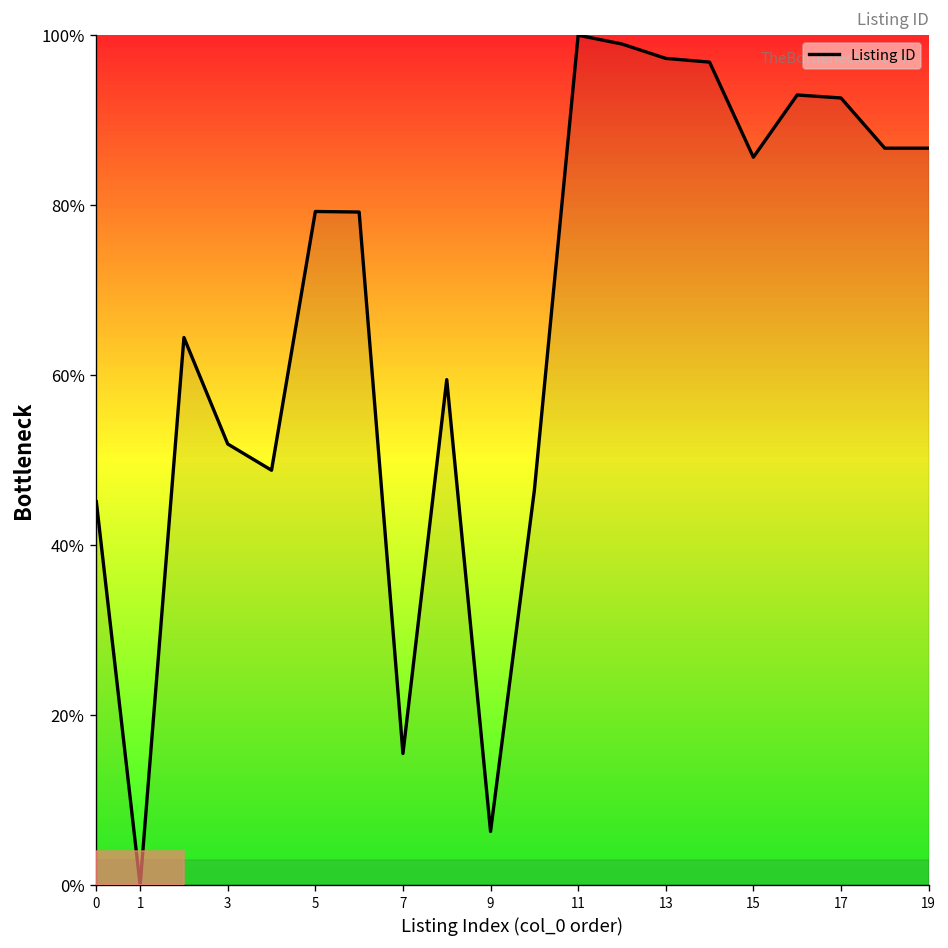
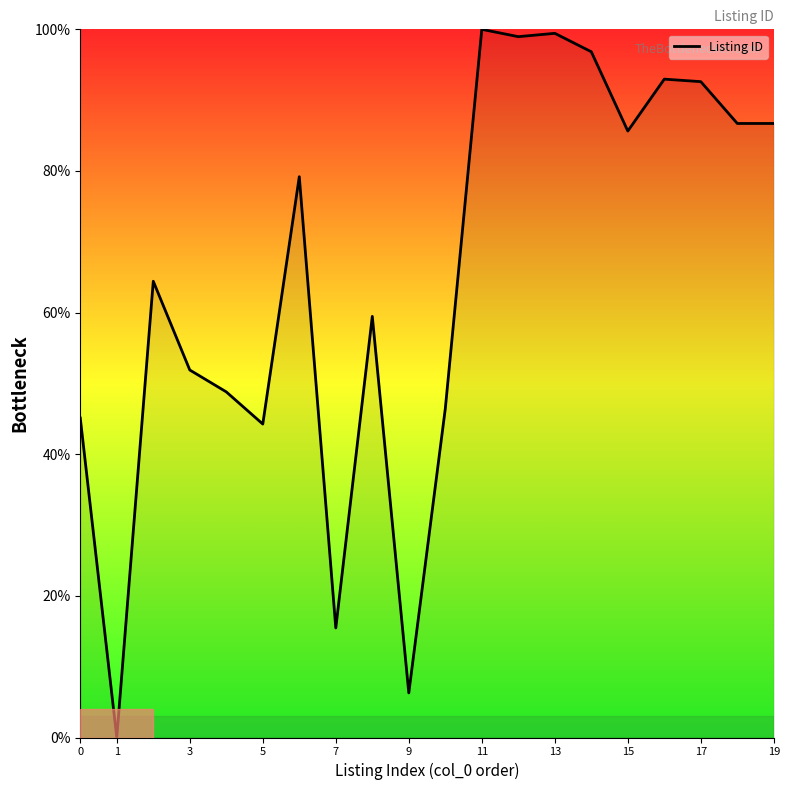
  {
    "0": "45%",
    "3": "52%",
-   "5": "79%",
+   "5": "44%",
    "7": "15%",
    "9": "6%",
    "11": "100%",
-   "13": "97%",
+   "13": "99%",
    "15": "86%",
    "17": "93%",
    "19": "87%"
  }
